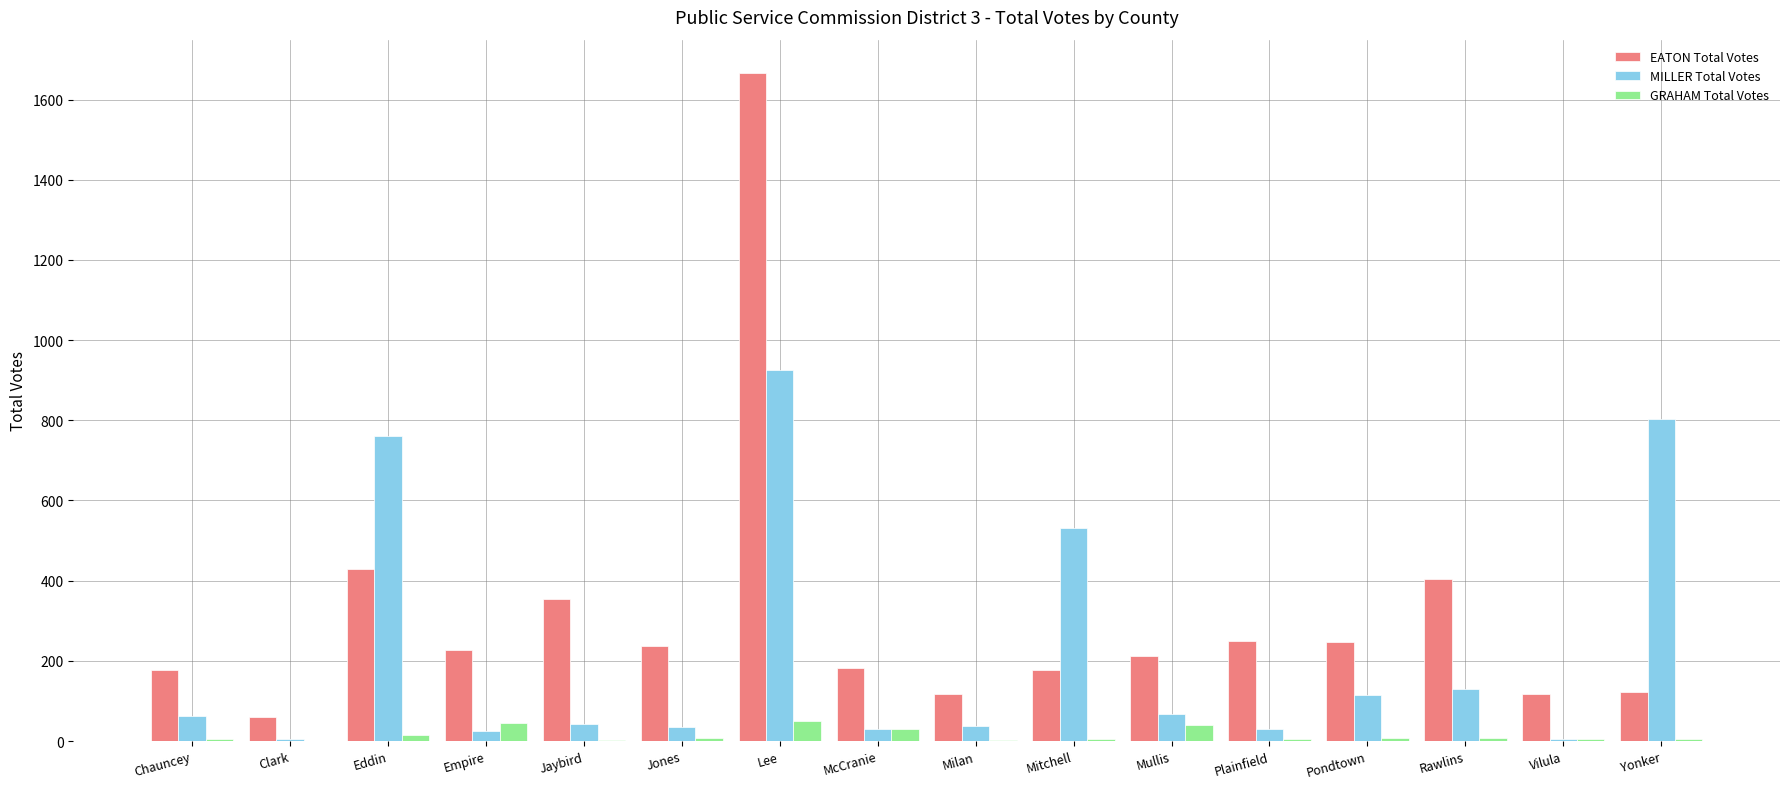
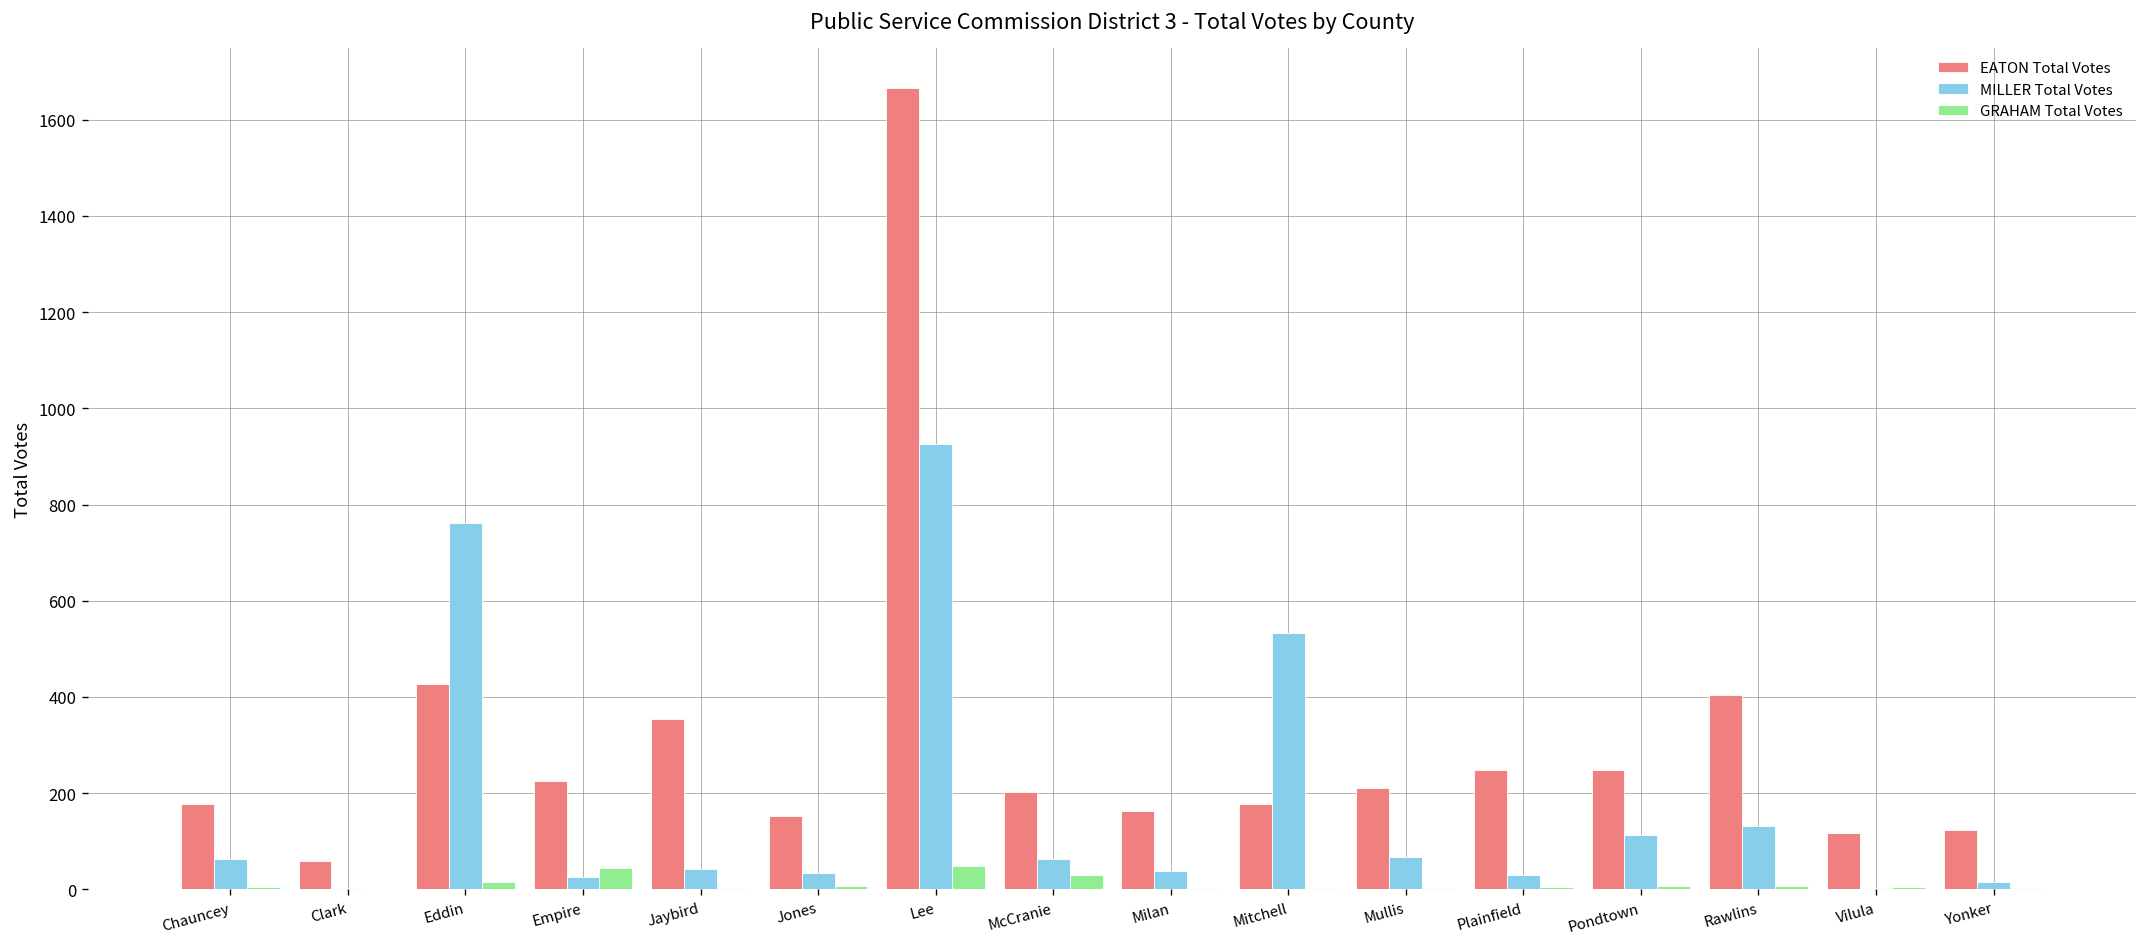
  {
    "EATON Total Votes": {
      "Chauncey": 180,
      "Clark": 60,
      "Eddin": 430,
      "Empire": 230,
      "Jaybird": 350,
-     "Jones": 240,
+     "Jones": 150,
      "Lee": 1670,
-     "McCranie": 180,
-     "Milan": 120,
+     "McCranie": 200,
+     "Milan": 160,
      "Mitchell": 180,
      "Mullis": 210,
      "Plainfield": 250,
      "Pondtown": 250,
      "Rawlins": 400,
      "Vilula": 120,
      "Yonker": 120
    },
    "MILLER Total Votes": {
      "Chauncey": 60,
      "Eddin": 760,
      "Empire": 30,
      "Jaybird": 40,
      "Jones": 40,
      "Lee": 930,
-     "McCranie": 30,
+     "McCranie": 60,
      "Milan": 40,
      "Mitchell": 530,
      "Mullis": 70,
      "Plainfield": 30,
      "Pondtown": 110,
      "Rawlins": 130,
-     "Yonker": 800
+     "Yonker": 20
    },
    "GRAHAM Total Votes": {
      "Clark": 0,
      "Eddin": 20,
      "Empire": 40,
      "Jones": 10,
      "Lee": 50,
      "McCranie": 30,
-     "Mullis": 40,
+     "Mullis": 0,
      "Pondtown": 10,
      "Rawlins": 10
    }
  }
